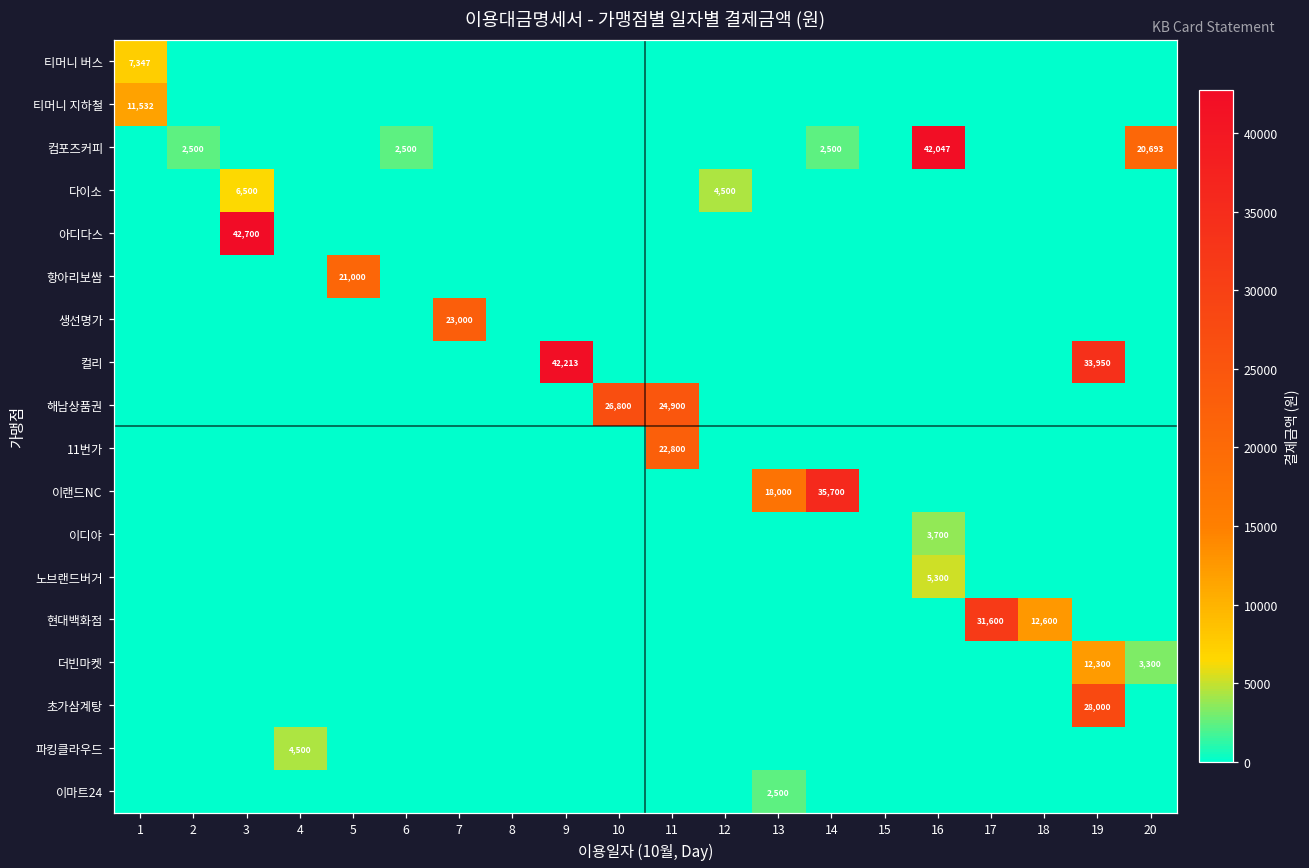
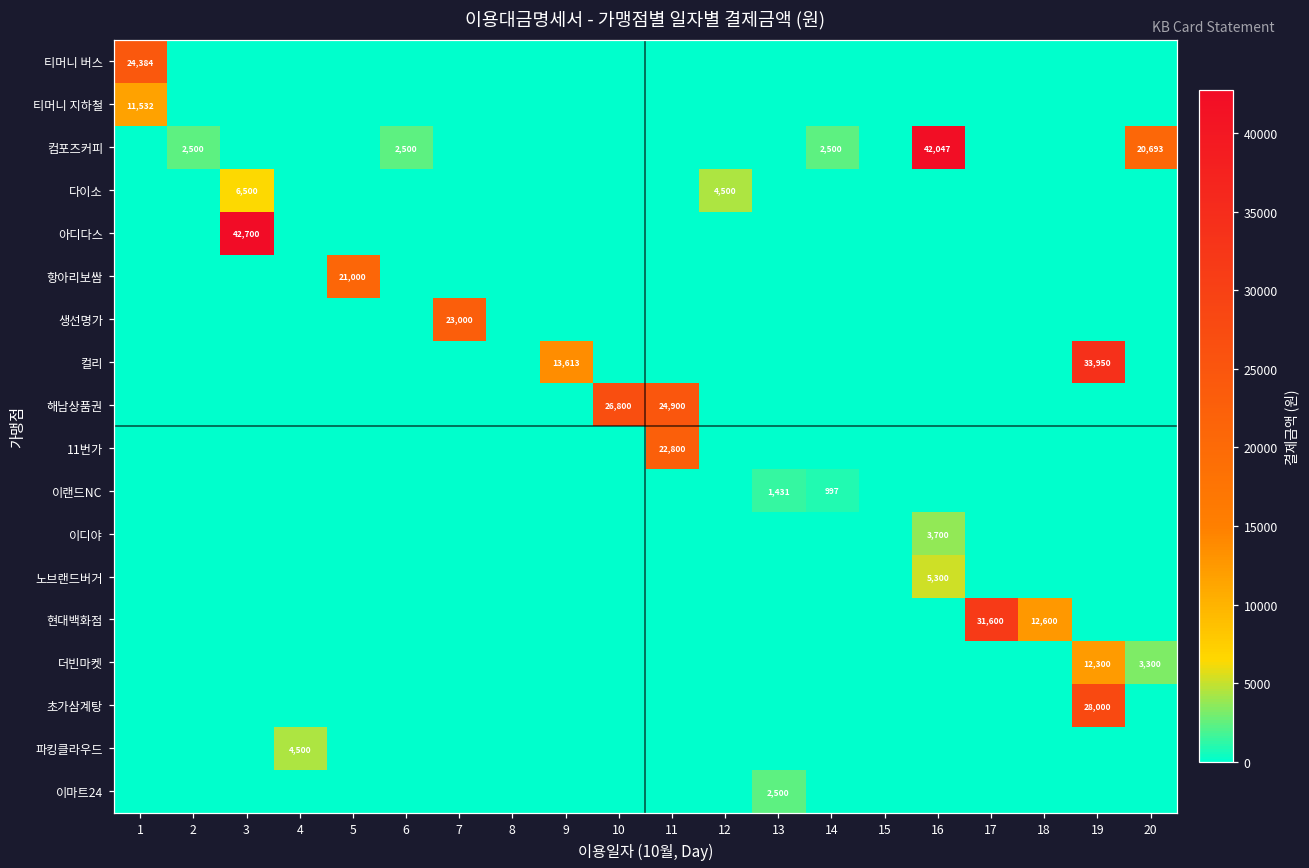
  {
    "티머니 버스": {
-     "1": "7,347"
+     "1": "24,384"
    },
    "티머니 지하철": {
      "1": "11,532"
    },
    "컴포즈커피": {
      "2": "2,500",
      "6": "2,500",
      "14": "2,500",
      "16": "42,047",
      "20": "20,693"
    },
    "다이소": {
      "3": "6,500",
      "12": "4,500"
    },
    "아디다스": {
      "3": "42,700"
    },
    "항아리보쌈": {
      "5": "21,000"
    },
    "생선명가": {
      "7": "23,000"
    },
    "컬리": {
-     "9": "42,213",
+     "9": "13,613",
      "19": "33,950"
    },
    "해남상품권": {
      "10": "26,800",
      "11": "24,900"
    },
    "11번가": {
      "11": "22,800"
    },
    "이랜드NC": {
-     "13": "18,000",
-     "14": "35,700"
+     "13": "1,431",
+     "14": "997"
    },
    "이디야": {
      "16": "3,700"
    },
    "노브랜드버거": {
      "16": "5,300"
    },
    "현대백화점": {
      "17": "31,600",
      "18": "12,600"
    },
    "더빈마켓": {
      "19": "12,300",
      "20": "3,300"
    },
    "초가삼계탕": {
      "19": "28,000"
    },
    "파킹클라우드": {
      "4": "4,500"
    },
    "이마트24": {
      "13": "2,500"
    }
  }
